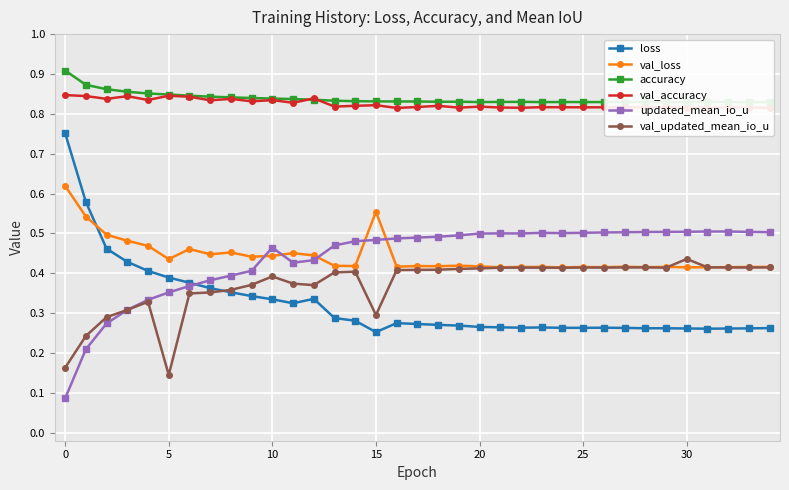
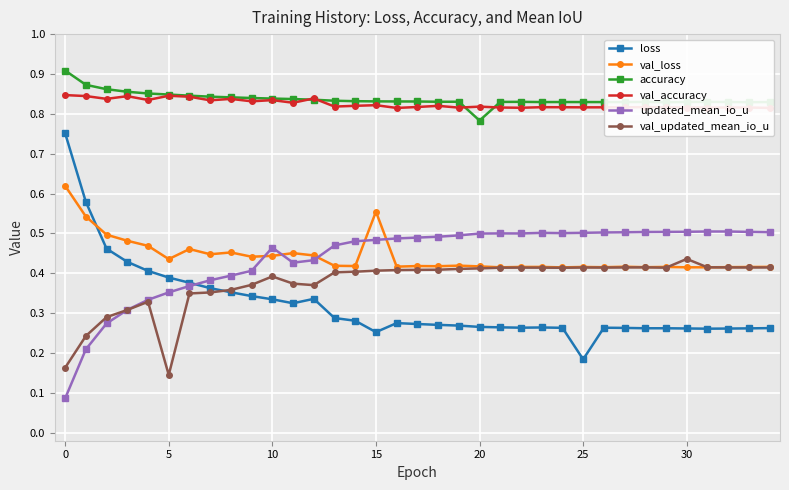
  {
    "loss": {
      "0": 0.75,
      "5": 0.39,
      "10": 0.33,
      "15": 0.25,
      "20": 0.27,
-     "25": 0.26,
+     "25": 0.18,
      "30": 0.26
    },
    "val_loss": {
      "0": 0.62,
      "5": 0.44,
      "10": 0.44,
      "15": 0.55,
      "30": 0.41
    },
    "accuracy": {
      "0": 0.91,
      "15": 0.83,
-     "20": 0.83,
+     "20": 0.78,
      "25": 0.83
    },
    "val_accuracy": {
      "0": 0.85,
      "15": 0.82,
      "20": 0.82,
      "25": 0.82
    },
    "updated_mean_io_u": {
      "0": 0.09,
      "5": 0.35,
      "10": 0.46,
      "15": 0.48,
      "20": 0.50,
      "25": 0.50,
      "30": 0.50
    },
    "val_updated_mean_io_u": {
      "0": 0.16,
      "5": 0.15,
      "10": 0.39,
-     "15": 0.30,
+     "15": 0.41,
      "30": 0.44
    }
  }
